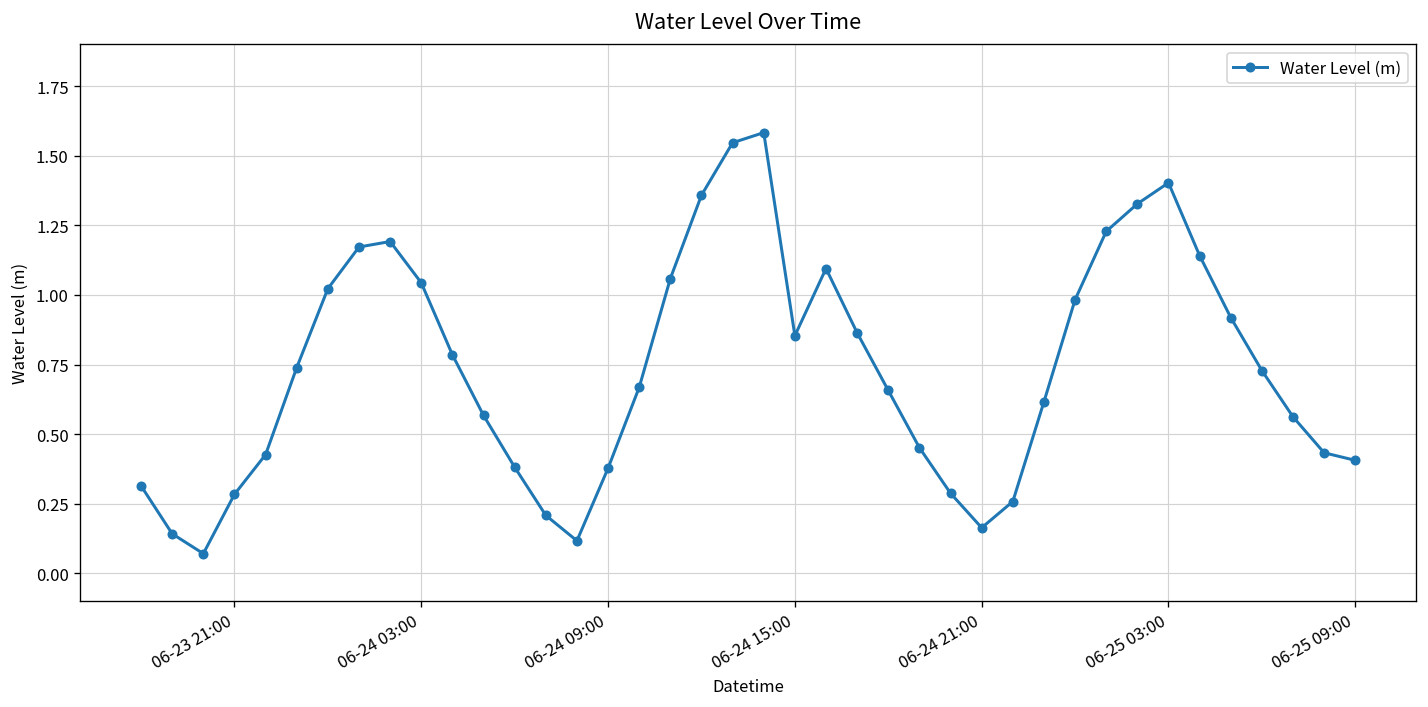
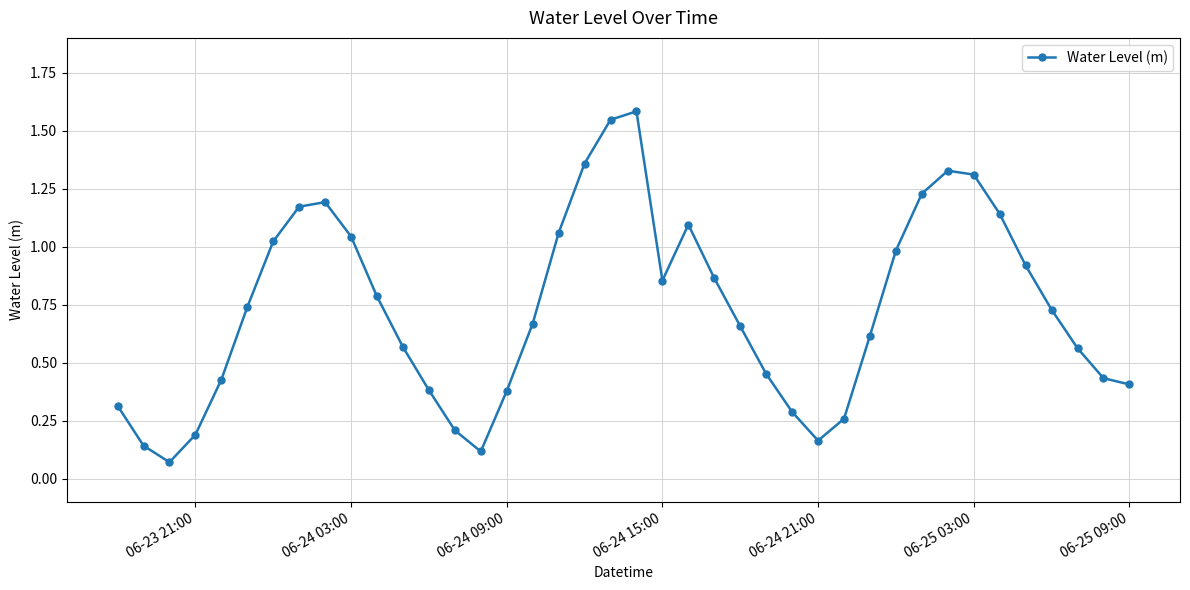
  {
-   "06-23 21:00": 0.28,
+   "06-23 21:00": 0.19,
    "06-24 03:00": 1.04,
    "06-24 09:00": 0.38,
    "06-24 15:00": 0.85,
    "06-24 21:00": 0.16,
-   "06-25 03:00": 1.40,
+   "06-25 03:00": 1.31,
    "06-25 09:00": 0.41
  }
